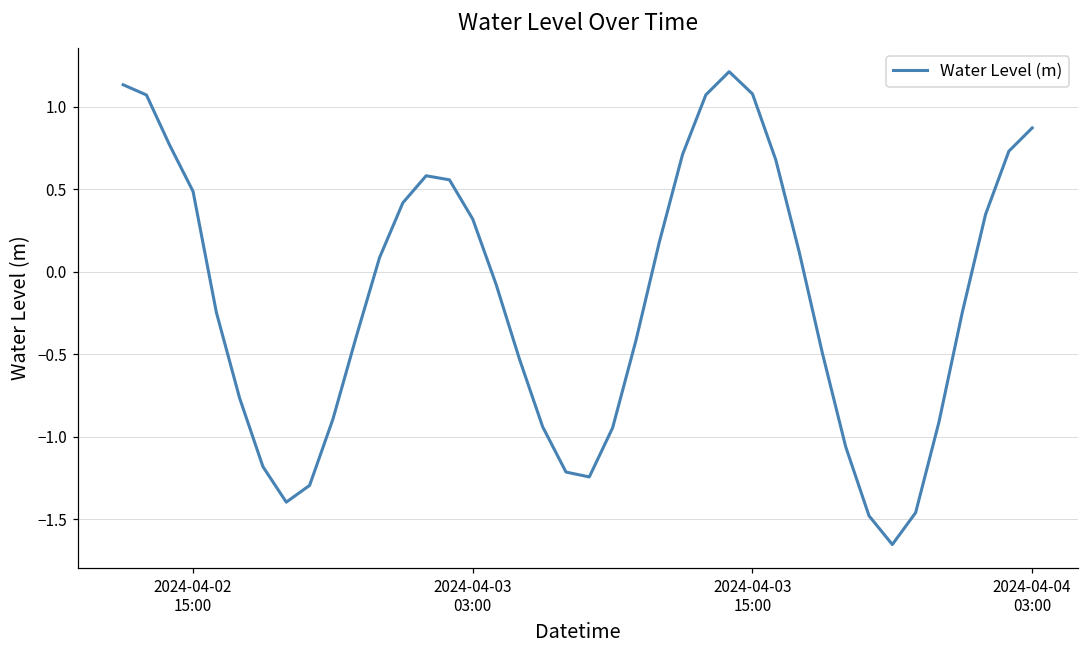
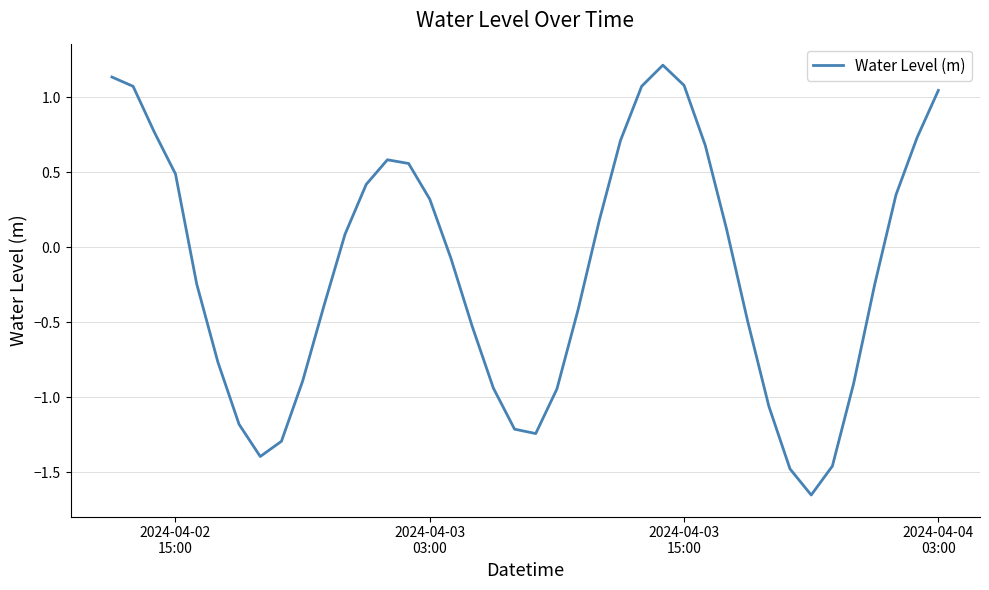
  {
    "2024-04-02 15:00": 0.49,
    "2024-04-03 03:00": 0.32,
    "2024-04-03 15:00": 1.08,
-   "2024-04-04 03:00": 0.87
+   "2024-04-04 03:00": 1.05
  }
